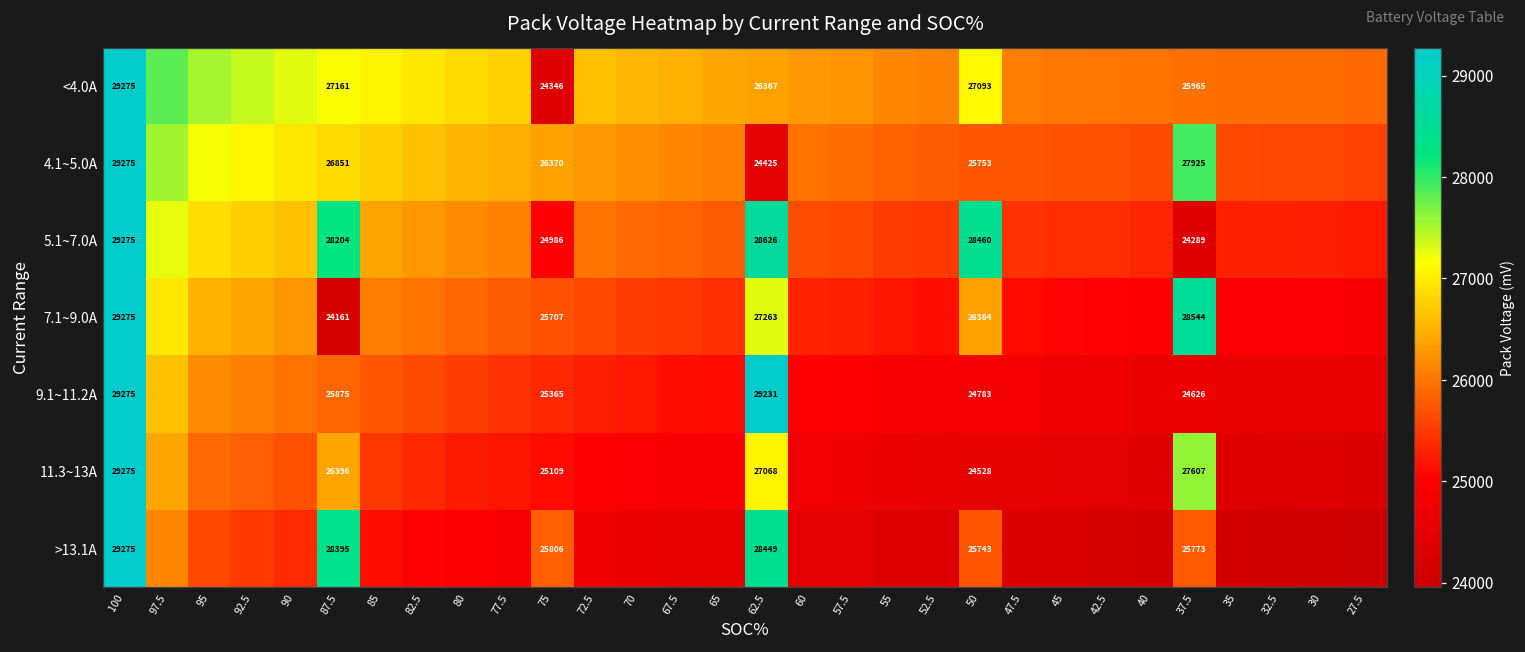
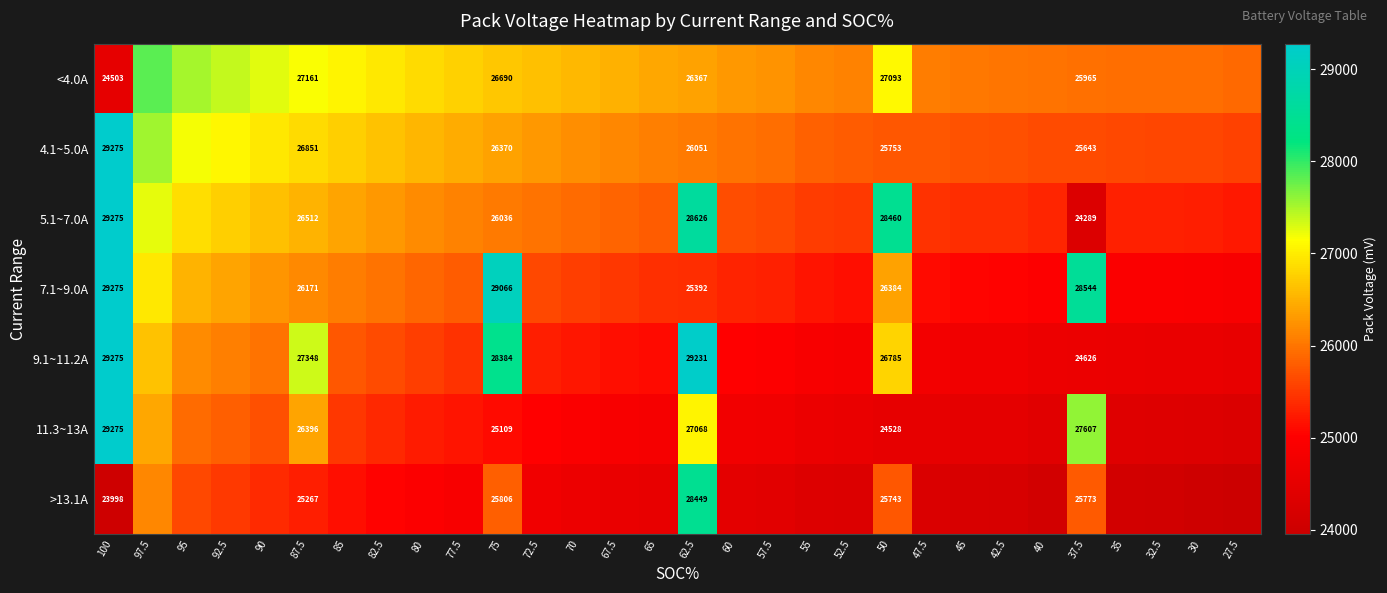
  {
    "<4.0A": {
-     "100": 29275,
+     "100": 24503,
      "87.5": 27161,
-     "75": 24346,
+     "75": 26690,
      "62.5": 26367,
      "50": 27093,
      "37.5": 25965
    },
    "4.1~5.0A": {
      "100": 29275,
      "87.5": 26851,
      "75": 26370,
-     "62.5": 24425,
+     "62.5": 26051,
      "50": 25753,
-     "37.5": 27925
+     "37.5": 25643
    },
    "5.1~7.0A": {
      "100": 29275,
-     "87.5": 28204,
-     "75": 24986,
+     "87.5": 26512,
+     "75": 26036,
      "62.5": 28626,
      "50": 28460,
      "37.5": 24289
    },
    "7.1~9.0A": {
      "100": 29275,
-     "87.5": 24161,
-     "75": 25707,
-     "62.5": 27263,
+     "87.5": 26171,
+     "75": 29066,
+     "62.5": 25392,
      "50": 26384,
      "37.5": 28544
    },
    "9.1~11.2A": {
      "100": 29275,
-     "87.5": 25875,
-     "75": 25365,
+     "87.5": 27348,
+     "75": 28384,
      "62.5": 29231,
-     "50": 24783,
+     "50": 26785,
      "37.5": 24626
    },
    "11.3~13A": {
      "100": 29275,
      "87.5": 26396,
      "75": 25109,
      "62.5": 27068,
      "50": 24528,
      "37.5": 27607
    },
    ">13.1A": {
-     "100": 29275,
-     "87.5": 28395,
+     "100": 23998,
+     "87.5": 25267,
      "75": 25806,
      "62.5": 28449,
      "50": 25743,
      "37.5": 25773
    }
  }
